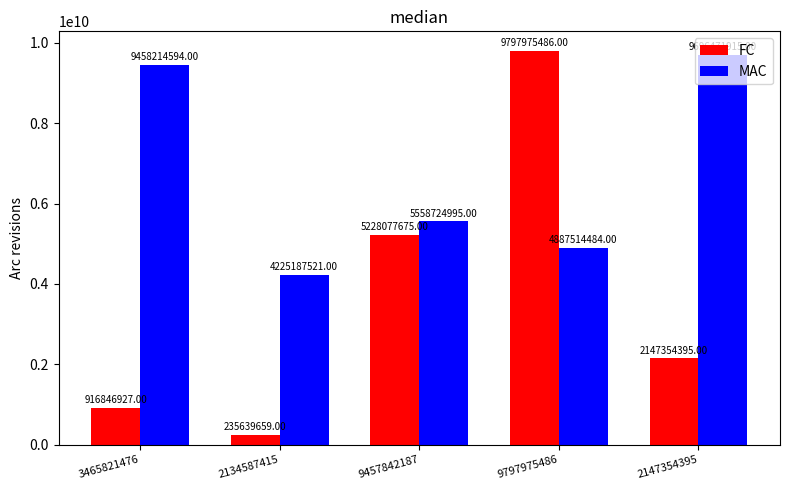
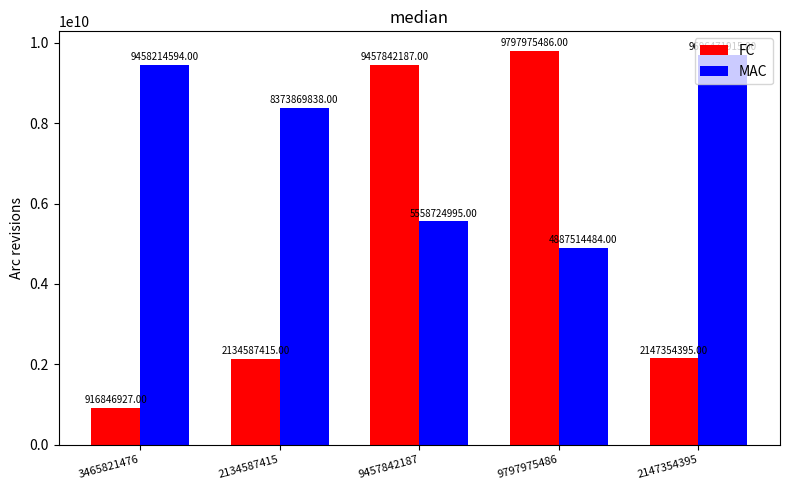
  {
    "FC": {
      "3465821476": 916846927.00,
-     "2134587415": 235639659.00,
-     "9457842187": 5228077675.00,
+     "2134587415": 2134587415.00,
+     "9457842187": 9457842187.00,
      "9797975486": 9797975486.00,
      "2147354395": 2147354395.00
    },
    "MAC": {
      "3465821476": 9458214594.00,
-     "2134587415": 4225187521.00,
+     "2134587415": 8373869838.00,
      "9457842187": 5558724995.00,
      "9797975486": 4887514484.00
    }
  }
